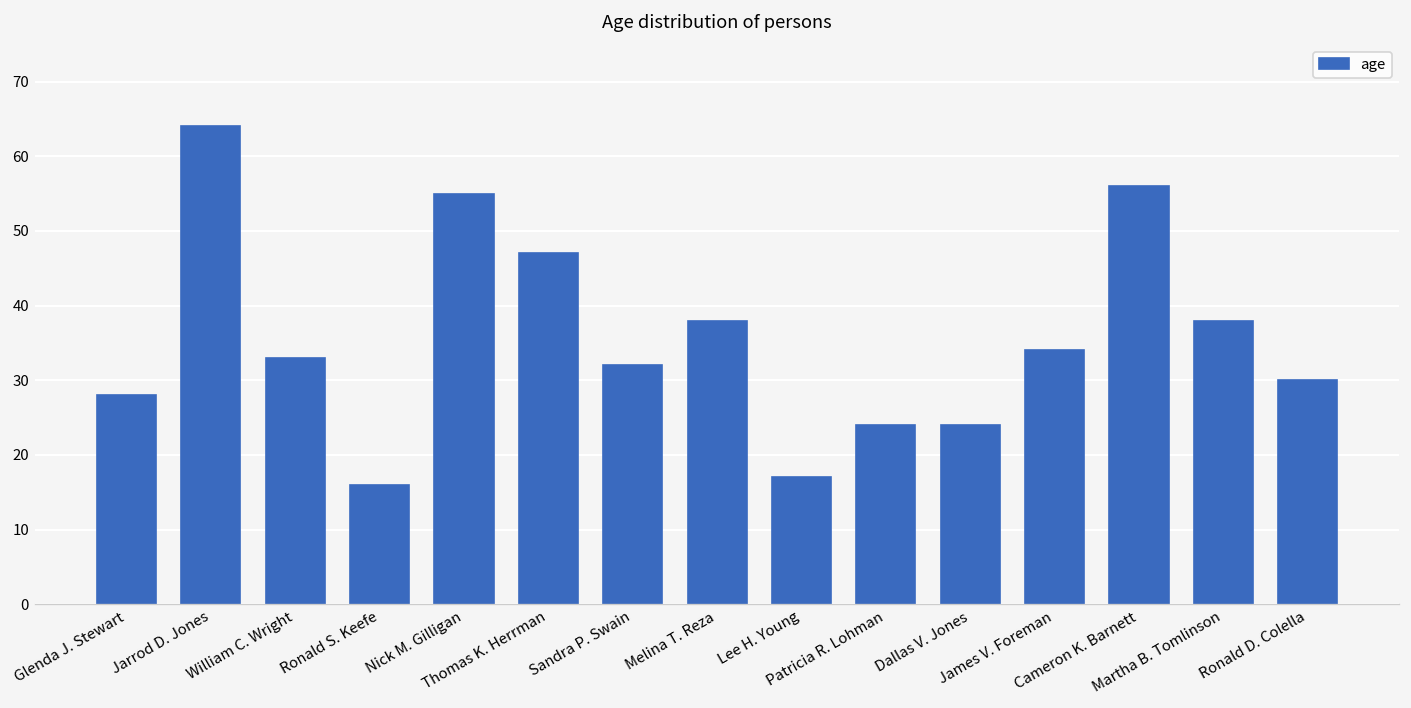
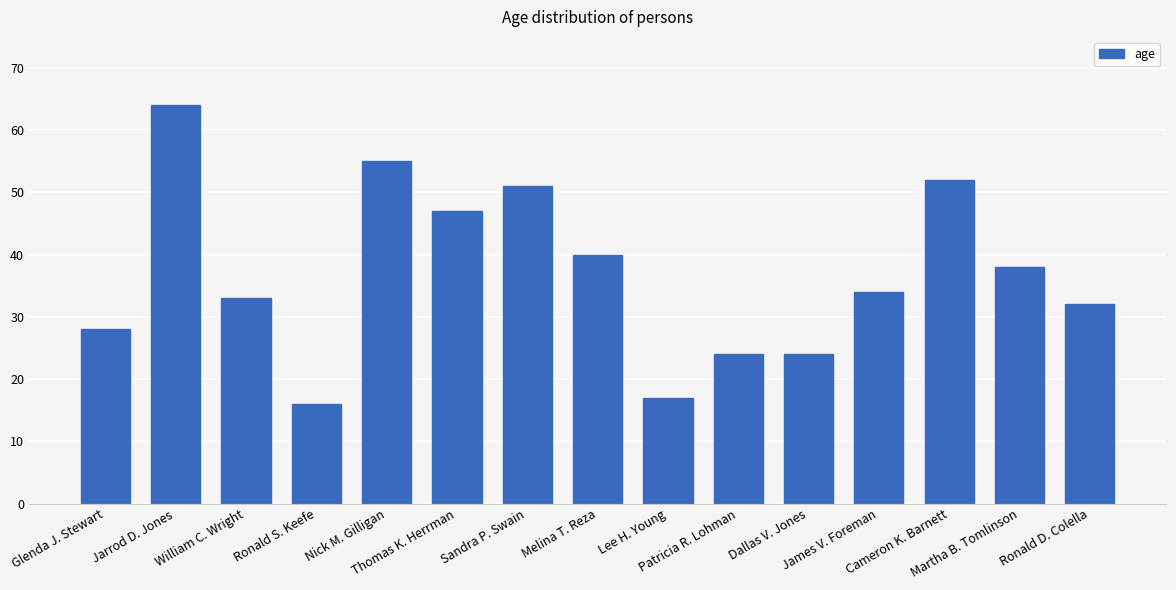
  {
    "Glenda J. Stewart": 28,
    "Jarrod D. Jones": 64,
    "William C. Wright": 33,
    "Ronald S. Keefe": 16,
    "Nick M. Gilligan": 55,
    "Thomas K. Herrman": 47,
-   "Sandra P. Swain": 32,
-   "Melina T. Reza": 38,
+   "Sandra P. Swain": 51,
+   "Melina T. Reza": 40,
    "Lee H. Young": 17,
    "Patricia R. Lohman": 24,
    "Dallas V. Jones": 24,
    "James V. Foreman": 34,
-   "Cameron K. Barnett": 56,
+   "Cameron K. Barnett": 52,
    "Martha B. Tomlinson": 38,
-   "Ronald D. Colella": 30
+   "Ronald D. Colella": 32
  }
